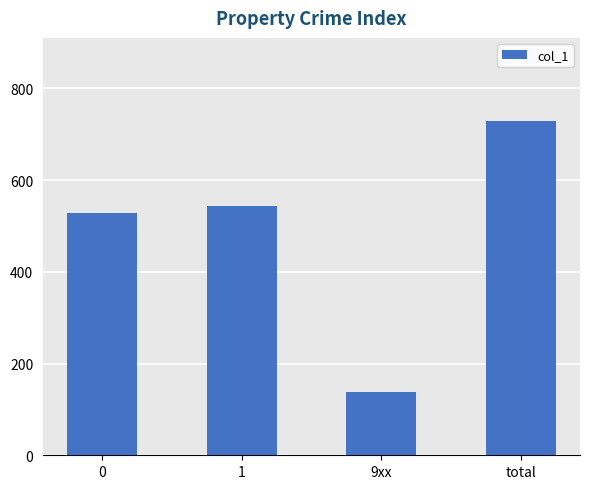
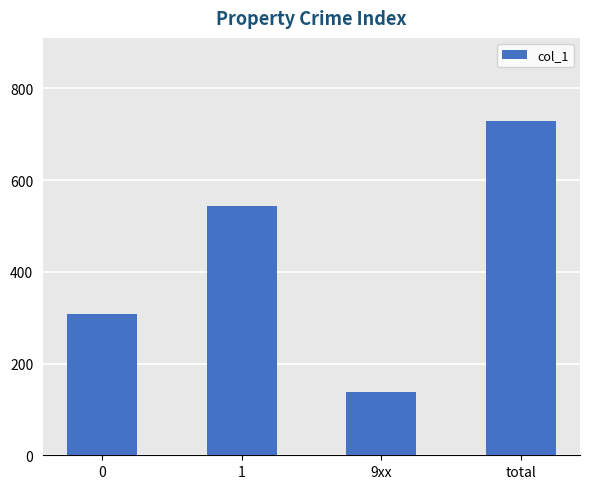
  {
-   "0": 530,
+   "0": 310,
    "1": 540,
    "9xx": 140,
    "total": 730
  }
